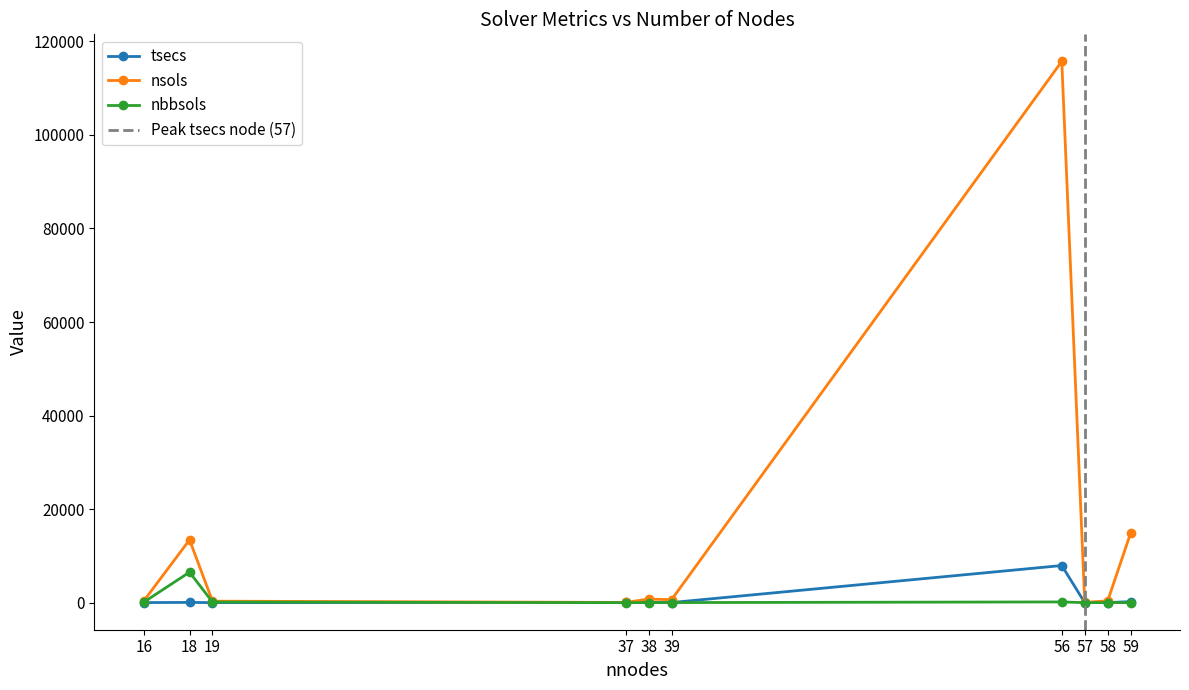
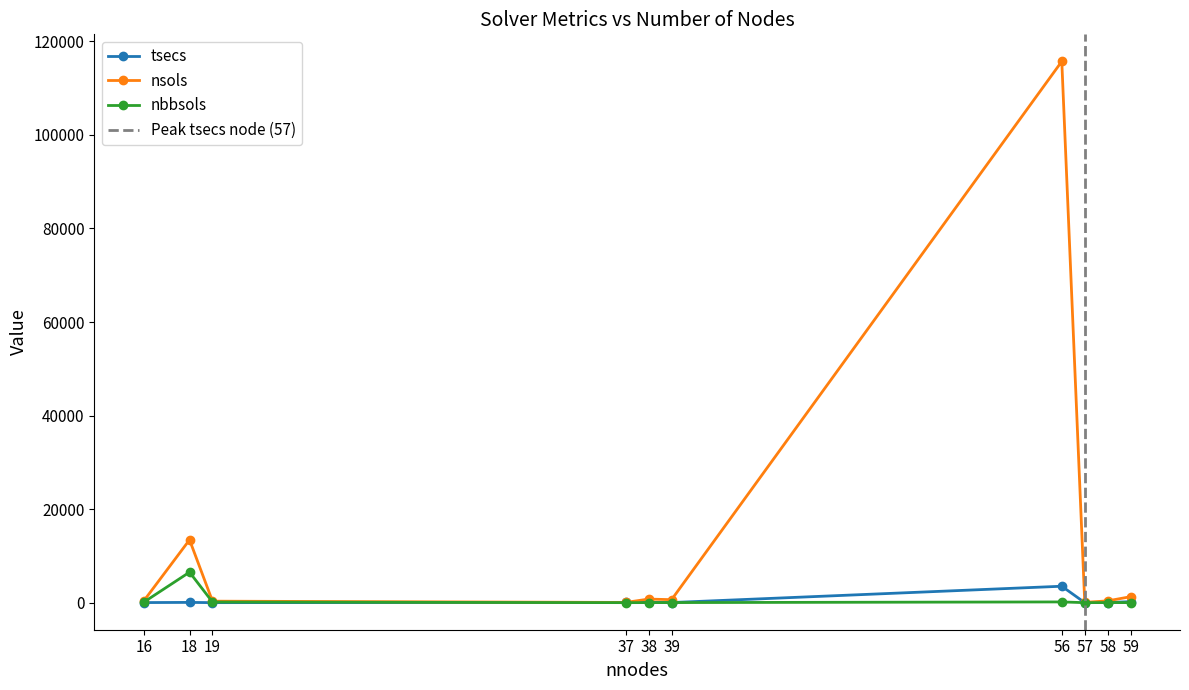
  {
    "tsecs": {
      "18": 0,
-     "56": 8000
+     "56": 4000
    },
    "nsols": {
      "18": 13000,
      "38": 1000,
      "39": 1000,
      "56": 116000,
-     "59": 15000
+     "59": 1000
    },
    "nbbsols": {
      "18": 7000,
      "56": 0
    }
  }
